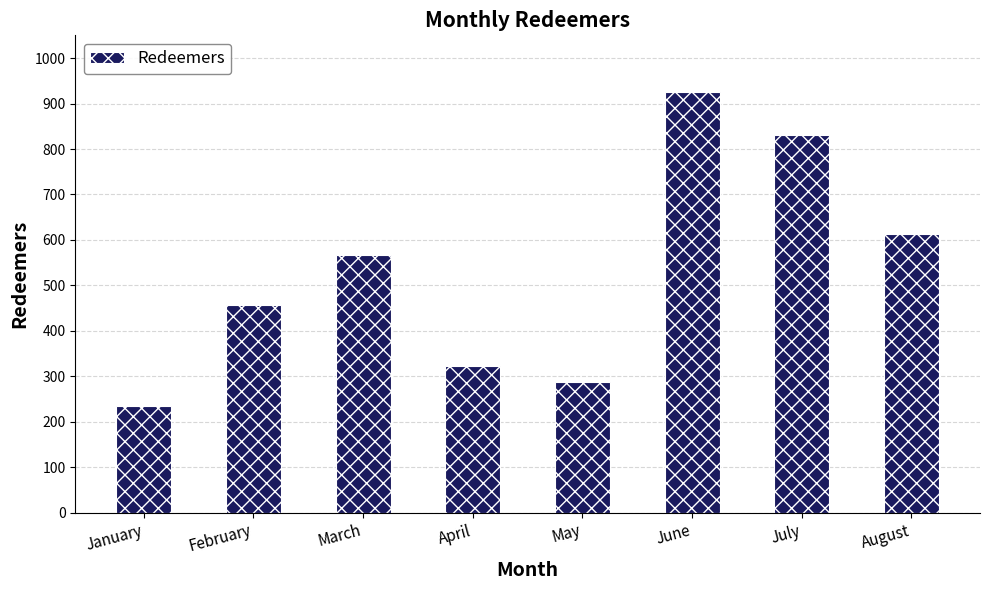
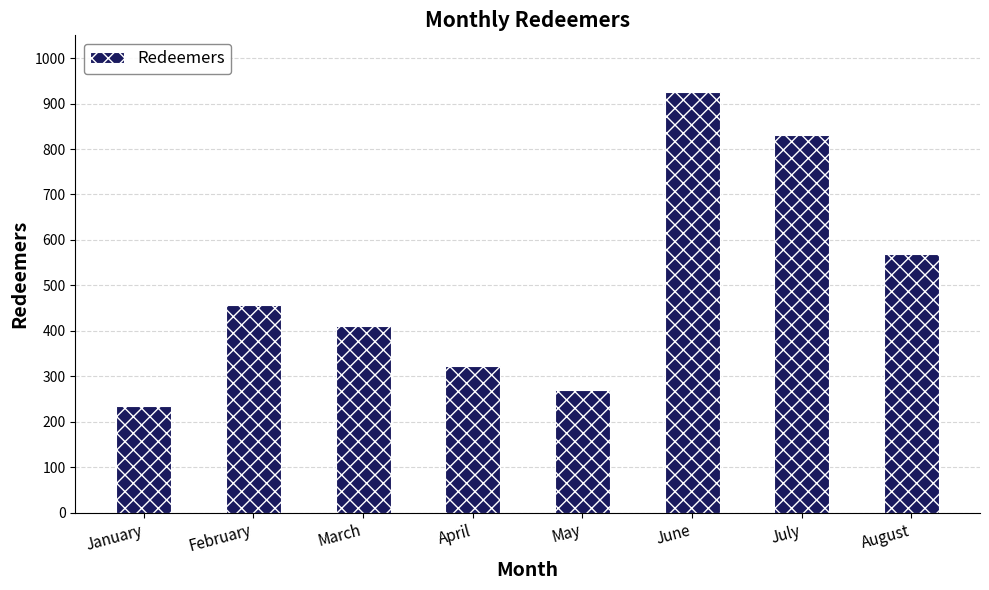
  {
    "January": 240,
    "February": 460,
-   "March": 570,
+   "March": 410,
    "April": 320,
-   "May": 290,
+   "May": 270,
    "June": 930,
    "July": 830,
-   "August": 610
+   "August": 570
  }
